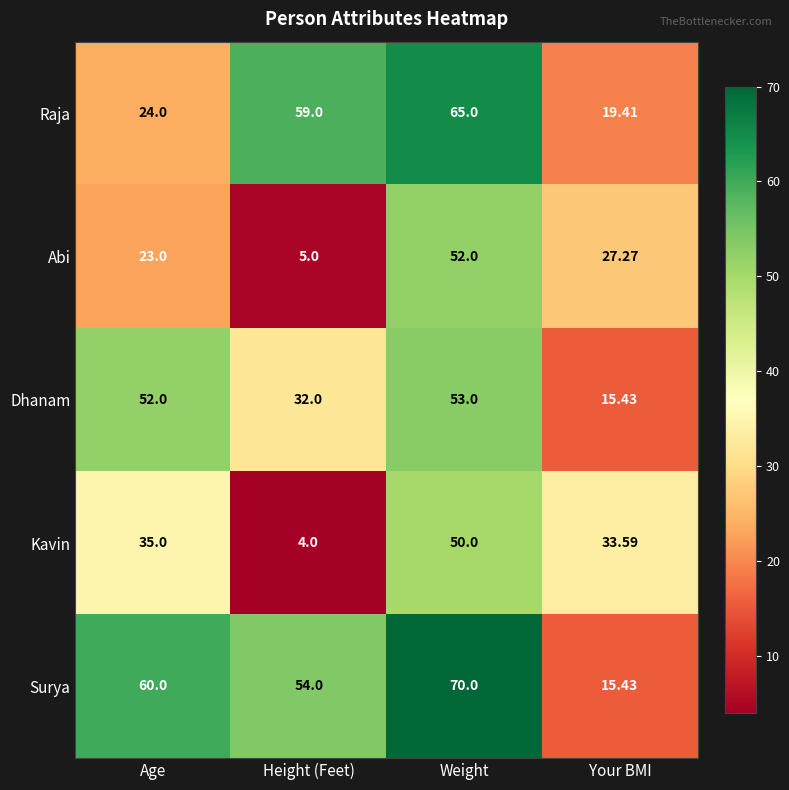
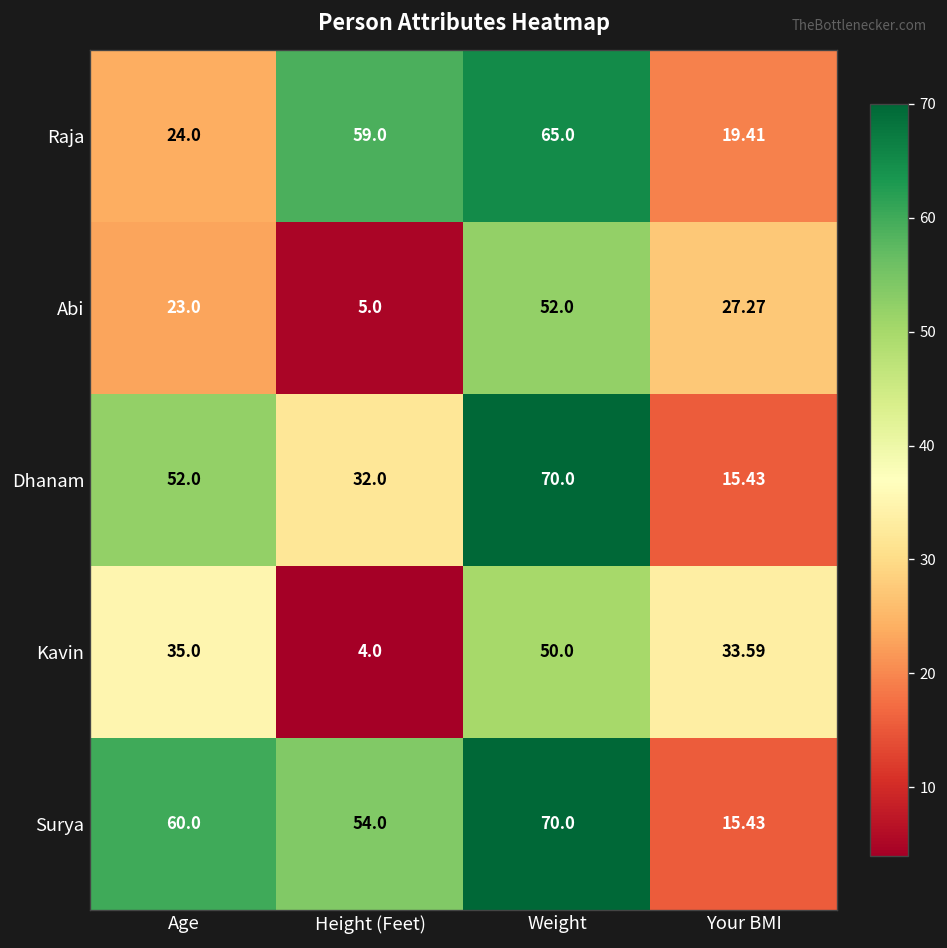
  {
    "Raja": {
      "Age": 24.0,
      "Height (Feet)": 59.0,
      "Weight": 65.0,
      "Your BMI": 19.41
    },
    "Abi": {
      "Age": 23.0,
      "Height (Feet)": 5.0,
      "Weight": 52.0,
      "Your BMI": 27.27
    },
    "Dhanam": {
      "Age": 52.0,
      "Height (Feet)": 32.0,
-     "Weight": 53.0,
+     "Weight": 70.0,
      "Your BMI": 15.43
    },
    "Kavin": {
      "Age": 35.0,
      "Height (Feet)": 4.0,
      "Weight": 50.0,
      "Your BMI": 33.59
    },
    "Surya": {
      "Age": 60.0,
      "Height (Feet)": 54.0,
      "Weight": 70.0,
      "Your BMI": 15.43
    }
  }
